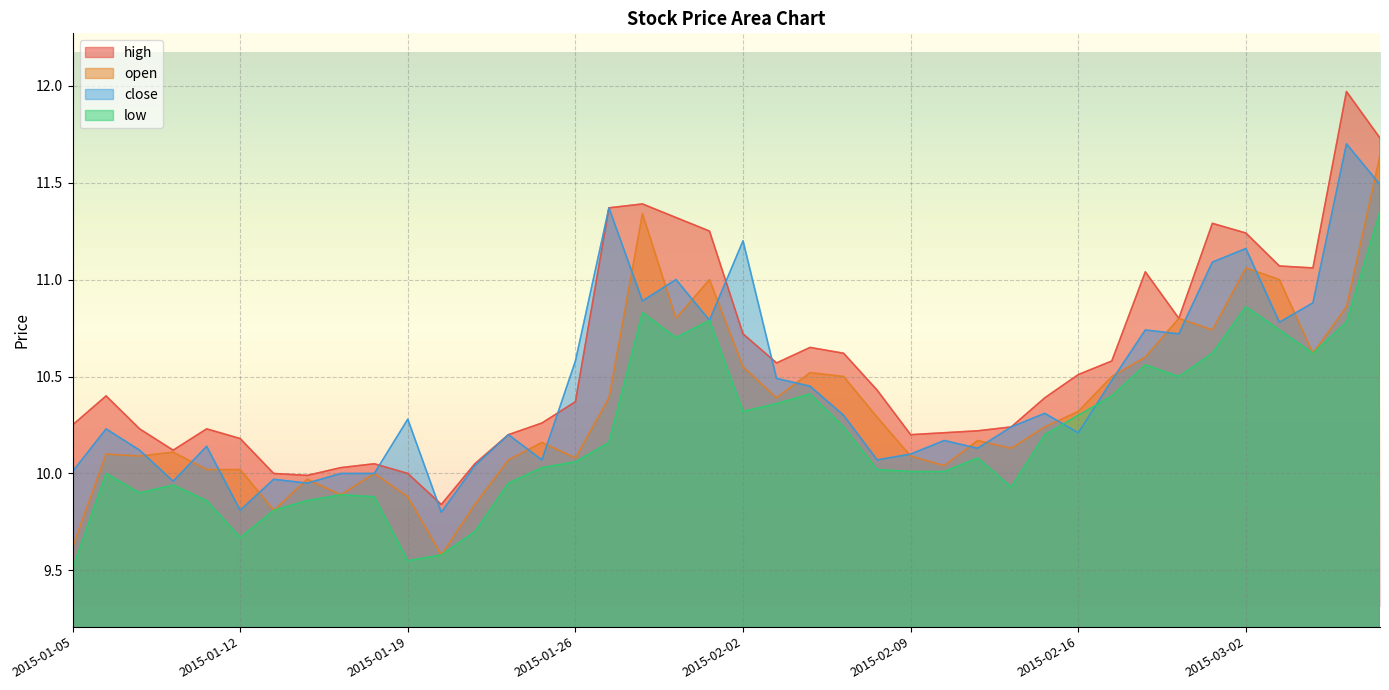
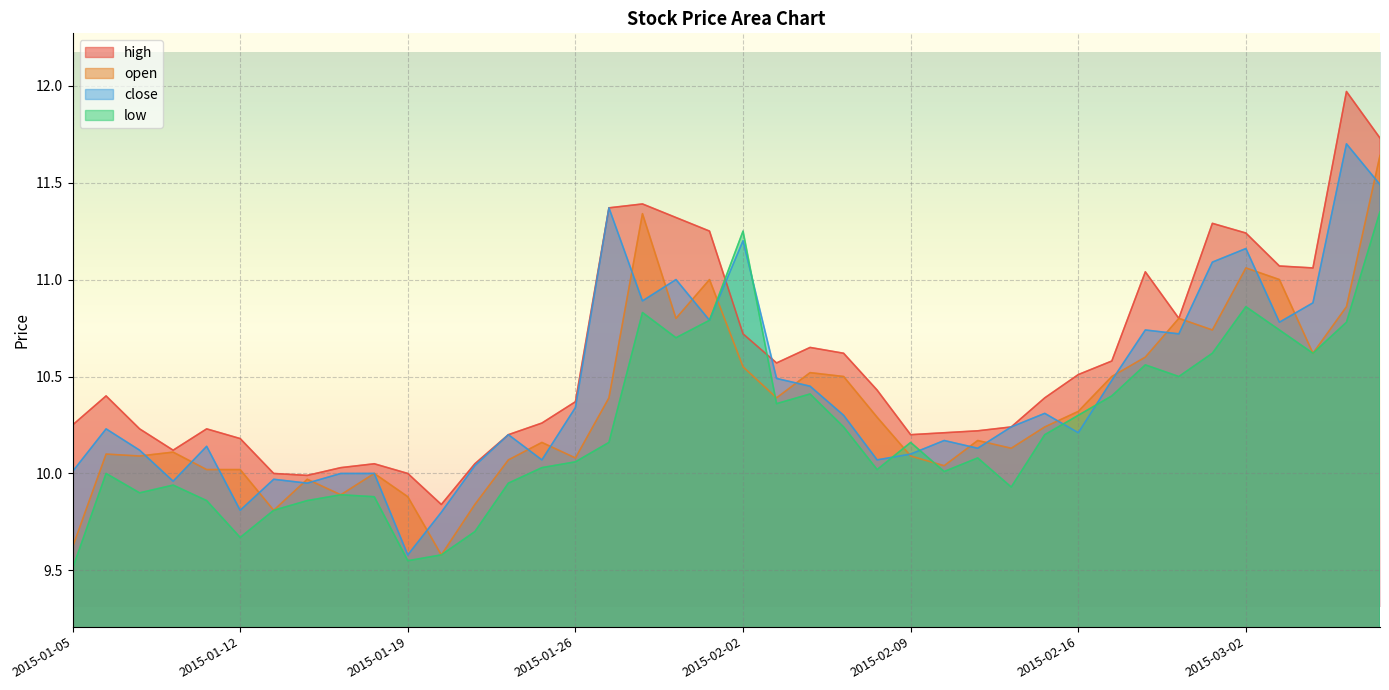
  {
    "close": {
      "2015-01-05": 10.01,
      "2015-01-12": 9.81,
-     "2015-01-19": 10.28,
-     "2015-01-26": 10.58,
+     "2015-01-19": 9.58,
+     "2015-01-26": 10.34,
      "2015-02-02": 11.20,
      "2015-02-16": 10.21,
      "2015-03-02": 11.16
    },
    "low": {
      "2015-01-05": 9.51,
      "2015-01-12": 9.67,
      "2015-01-19": 9.55,
      "2015-01-26": 10.06,
-     "2015-02-02": 10.32,
-     "2015-02-09": 10.01,
+     "2015-02-02": 11.25,
+     "2015-02-09": 10.16,
      "2015-02-16": 10.30,
      "2015-03-02": 10.86
    }
  }
